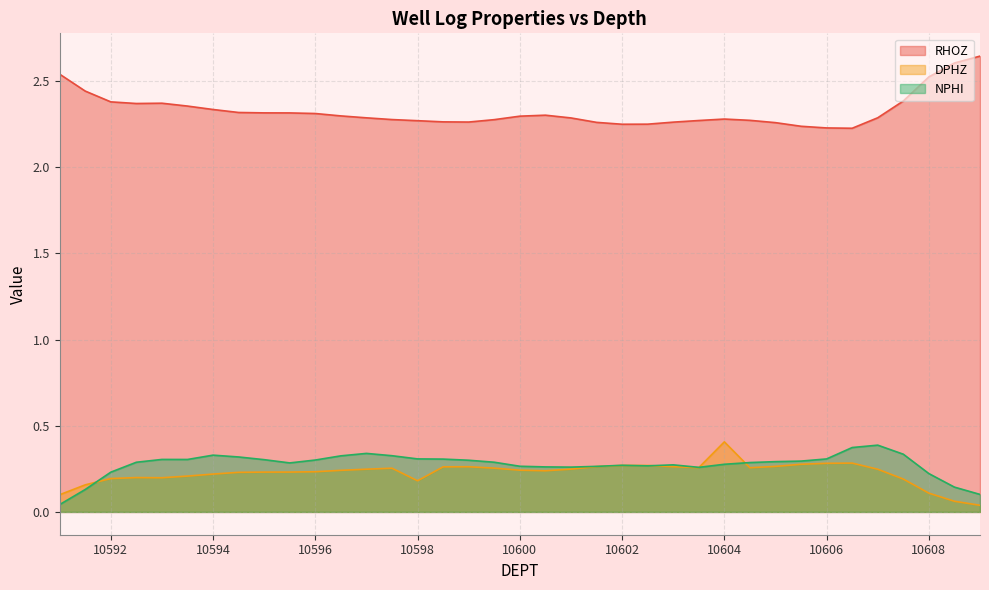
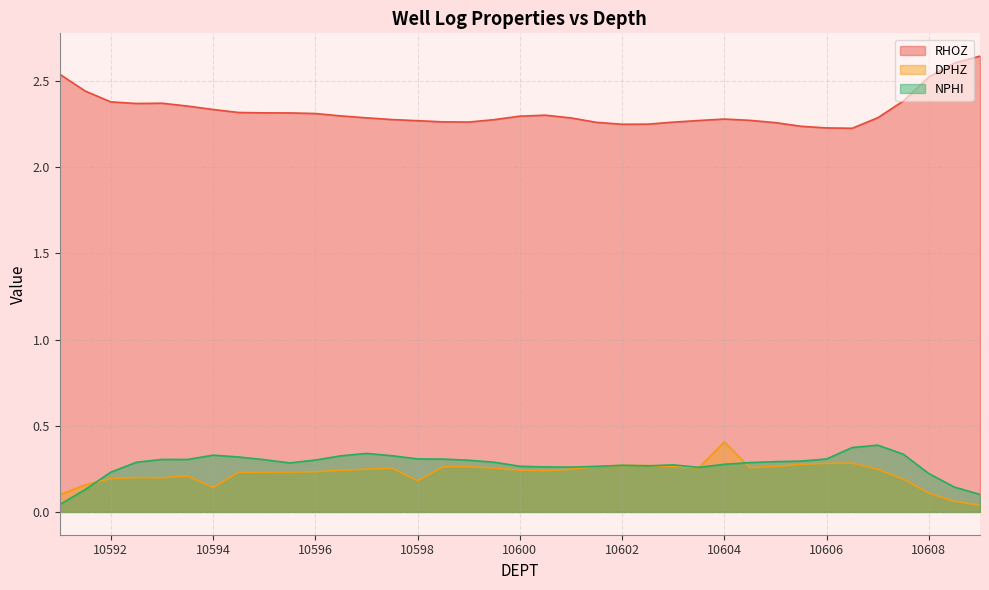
  {
    "RHOZ": {
      "10592": 2.38,
      "10594": 2.33,
      "10596": 2.31,
      "10598": 2.27,
      "10600": 2.30,
      "10602": 2.25,
      "10604": 2.28,
      "10606": 2.23
    },
    "DPHZ": {
      "10592": 0.19,
-     "10594": 0.22,
+     "10594": 0.14,
      "10596": 0.23,
      "10598": 0.18,
      "10600": 0.24,
      "10604": 0.41,
      "10606": 0.28,
      "10608": 0.11
    },
    "NPHI": {
      "10592": 0.23,
      "10594": 0.33,
      "10596": 0.30,
      "10598": 0.31,
      "10600": 0.26,
      "10604": 0.28,
      "10606": 0.31,
      "10608": 0.22
    }
  }
